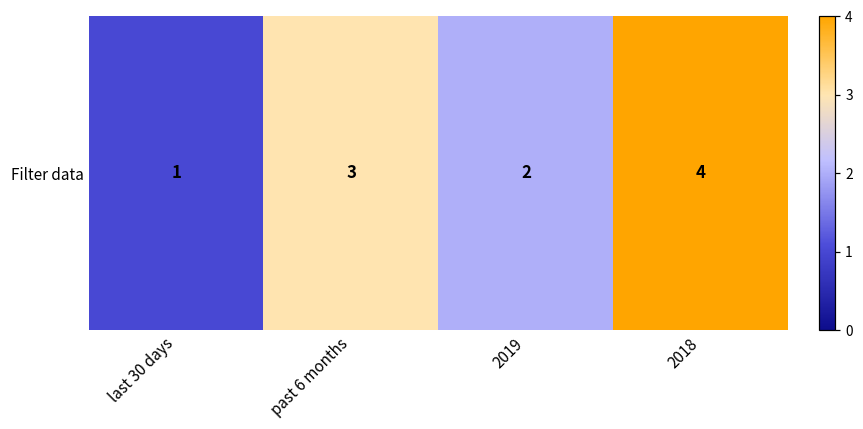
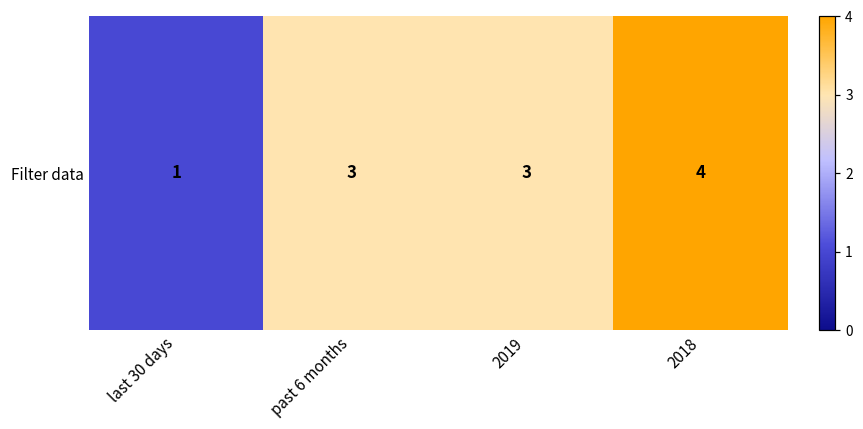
  {
    "Filter data": {
      "last 30 days": 1,
      "past 6 months": 3,
-     "2019": 2,
+     "2019": 3,
      "2018": 4
    }
  }
